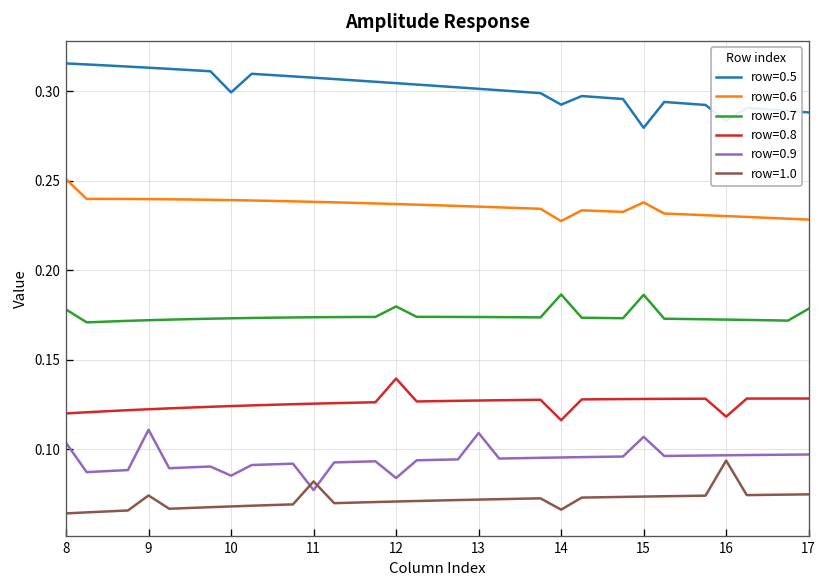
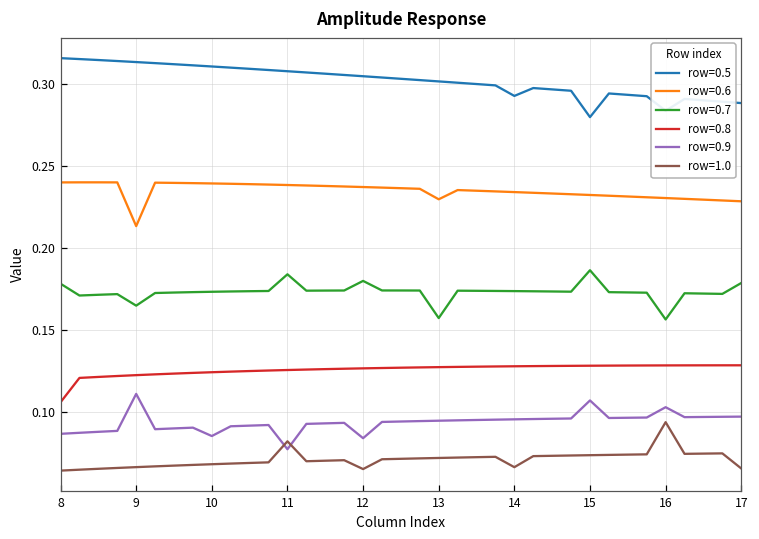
  {
    "row=0.5": {
      "8": 0.316,
      "9": 0.313,
-     "10": 0.299,
+     "10": 0.311,
      "11": 0.308,
      "12": 0.305,
      "13": 0.301,
      "14": 0.293,
      "15": 0.280,
      "17": 0.288
    },
    "row=0.6": {
-     "8": 0.251,
-     "9": 0.240,
+     "8": 0.240,
+     "9": 0.213,
      "10": 0.239,
      "11": 0.238,
      "12": 0.237,
-     "13": 0.236,
-     "14": 0.228,
-     "15": 0.238,
+     "13": 0.230,
+     "14": 0.234,
+     "15": 0.232,
      "16": 0.230,
      "17": 0.228
    },
    "row=0.7": {
      "8": 0.178,
-     "9": 0.172,
+     "9": 0.165,
      "10": 0.173,
-     "11": 0.174,
+     "11": 0.184,
      "12": 0.180,
-     "13": 0.174,
-     "14": 0.187,
+     "13": 0.157,
+     "14": 0.174,
      "15": 0.186,
-     "16": 0.173,
+     "16": 0.156,
      "17": 0.179
    },
    "row=0.8": {
-     "8": 0.120,
+     "8": 0.106,
      "9": 0.122,
      "10": 0.124,
      "11": 0.126,
-     "12": 0.140,
+     "12": 0.127,
      "13": 0.127,
-     "14": 0.116,
+     "14": 0.128,
      "15": 0.128,
-     "16": 0.118,
+     "16": 0.128,
      "17": 0.128
    },
    "row=0.9": {
-     "8": 0.104,
+     "8": 0.087,
      "9": 0.111,
      "10": 0.085,
      "11": 0.077,
      "12": 0.084,
-     "13": 0.109,
+     "13": 0.095,
      "14": 0.095,
      "15": 0.107,
-     "16": 0.097,
+     "16": 0.103,
      "17": 0.097
    },
    "row=1.0": {
      "8": 0.064,
-     "9": 0.074,
+     "9": 0.066,
      "10": 0.068,
      "11": 0.082,
-     "12": 0.071,
+     "12": 0.065,
      "13": 0.072,
      "14": 0.066,
      "15": 0.074,
      "16": 0.094,
-     "17": 0.075
+     "17": 0.066
    }
  }
